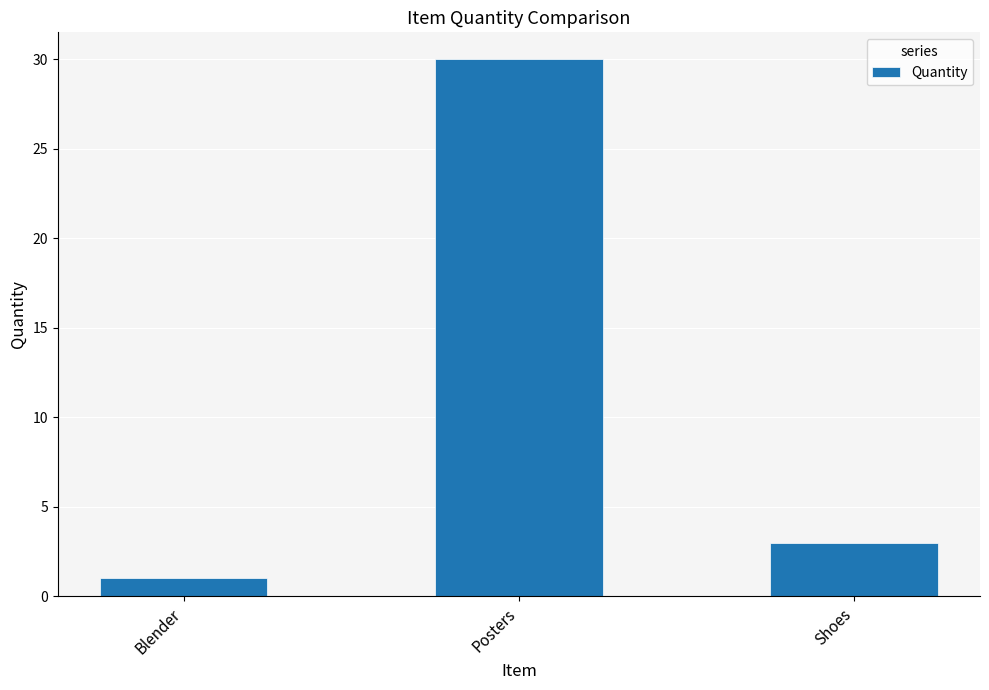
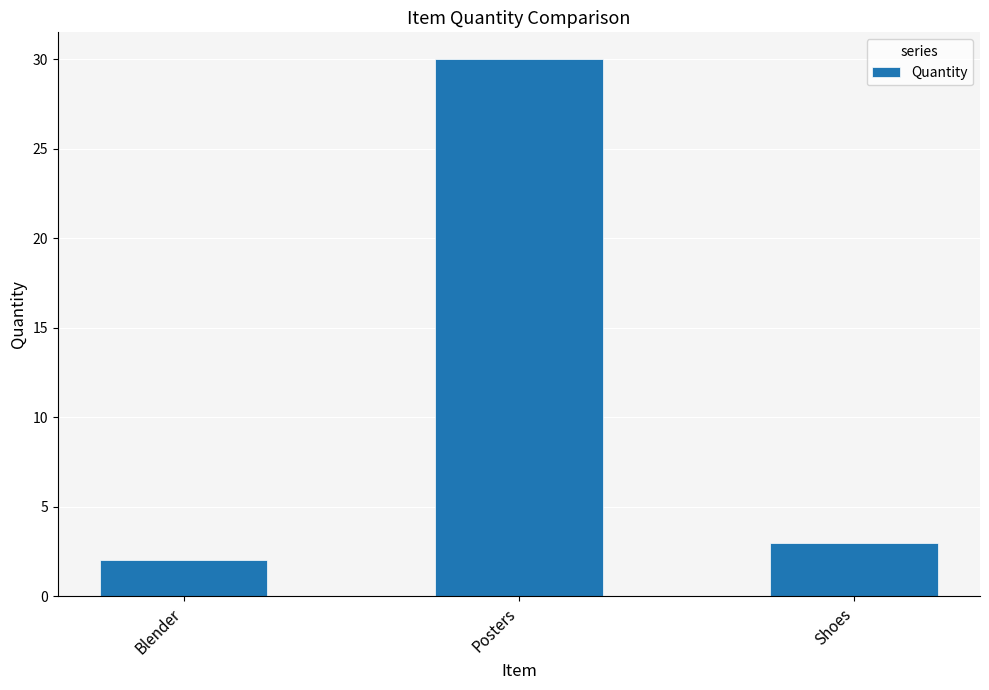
  {
-   "Blender": 1,
+   "Blender": 2,
    "Posters": 30,
    "Shoes": 3
  }
